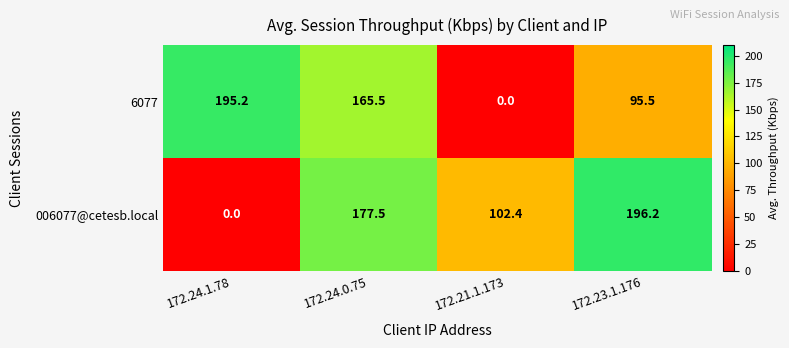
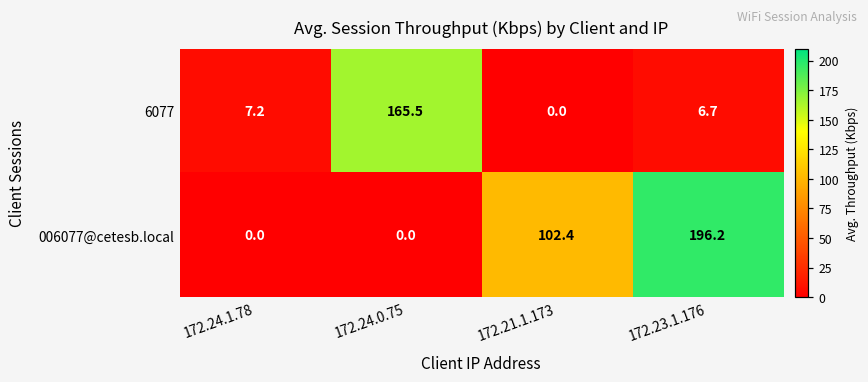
  {
    "6077": {
-     "172.24.1.78": 195.2,
+     "172.24.1.78": 7.2,
      "172.24.0.75": 165.5,
      "172.21.1.173": 0.0,
-     "172.23.1.176": 95.5
+     "172.23.1.176": 6.7
    },
    "006077@cetesb.local": {
      "172.24.1.78": 0.0,
-     "172.24.0.75": 177.5,
+     "172.24.0.75": 0.0,
      "172.21.1.173": 102.4,
      "172.23.1.176": 196.2
    }
  }
